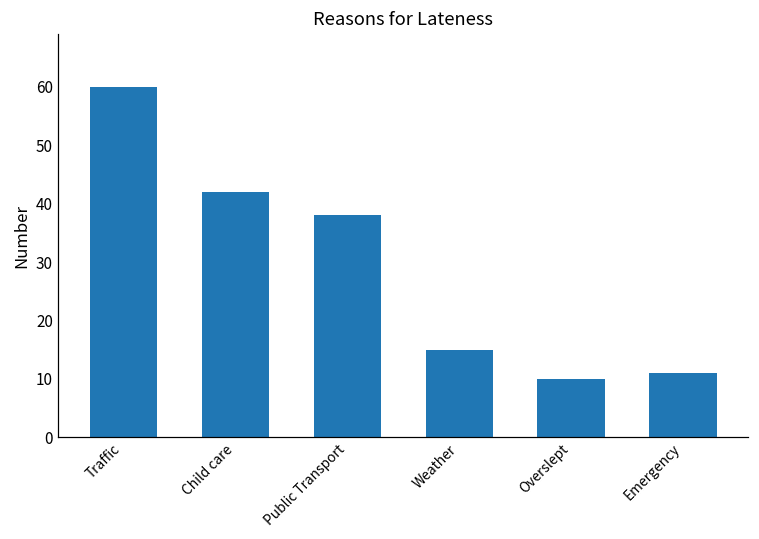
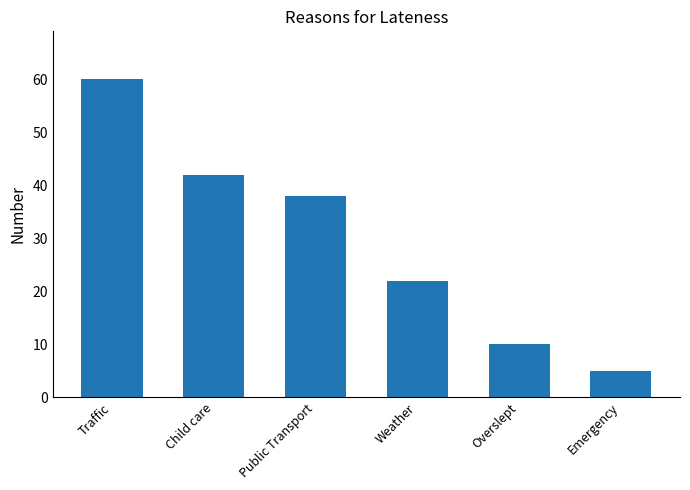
  {
    "Traffic": 60,
    "Child care": 42,
    "Public Transport": 38,
-   "Weather": 15,
+   "Weather": 22,
    "Overslept": 10,
-   "Emergency": 11
+   "Emergency": 5
  }
